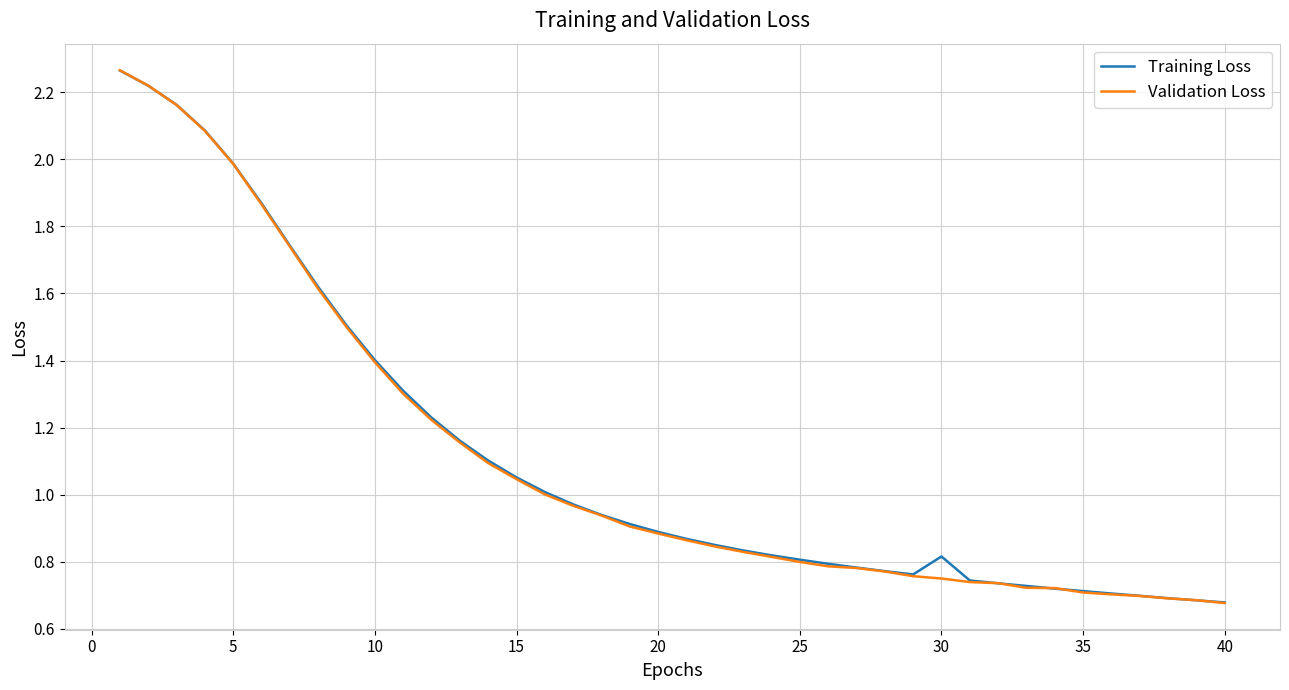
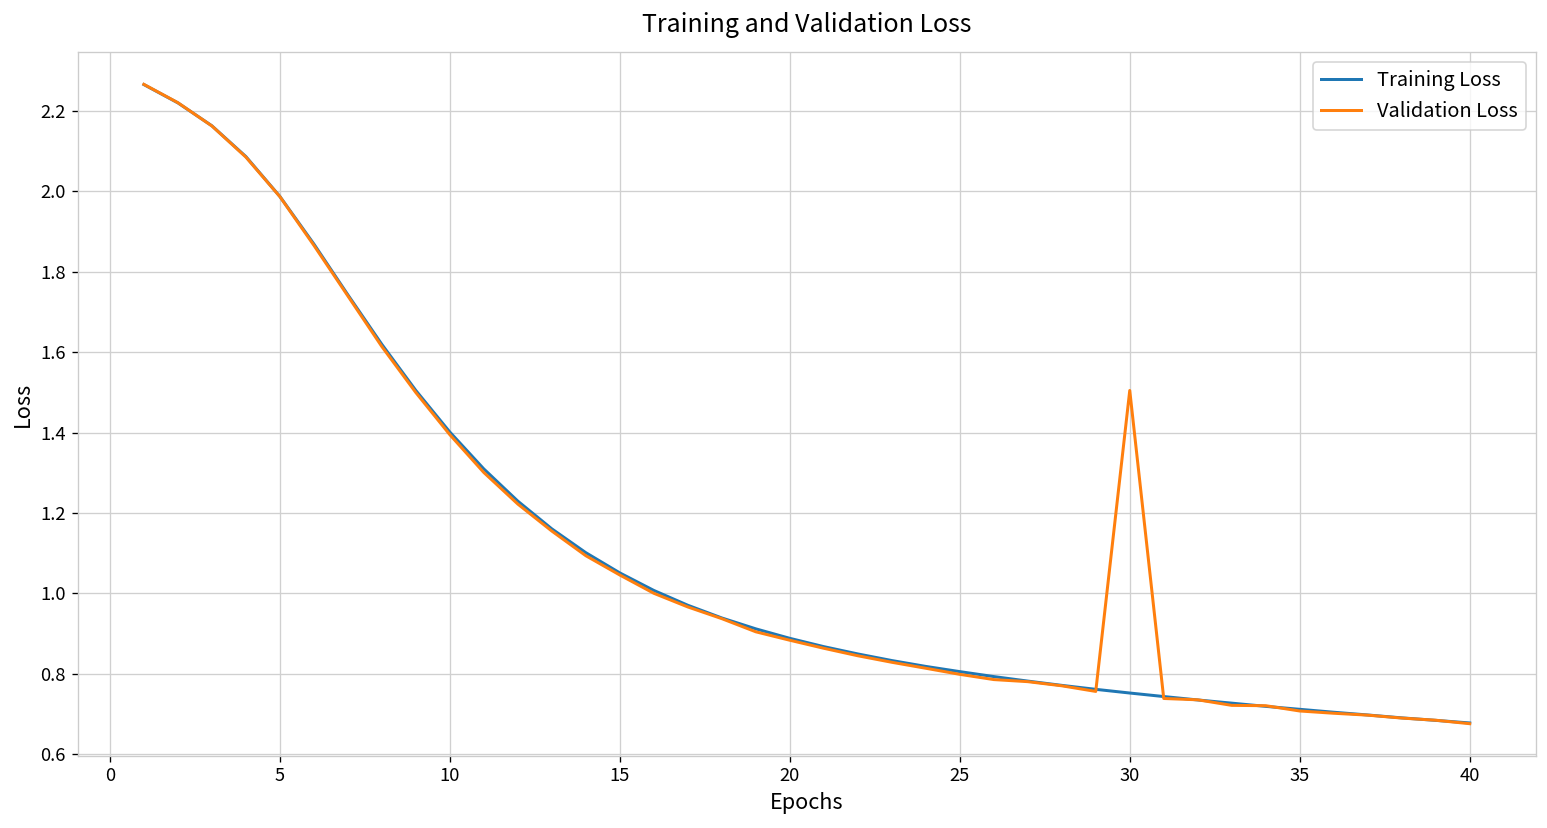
  {
    "Training Loss": {
-     "30": 0.82
+     "30": 0.75
    },
    "Validation Loss": {
-     "30": 0.75
+     "30": 1.50
    }
  }
